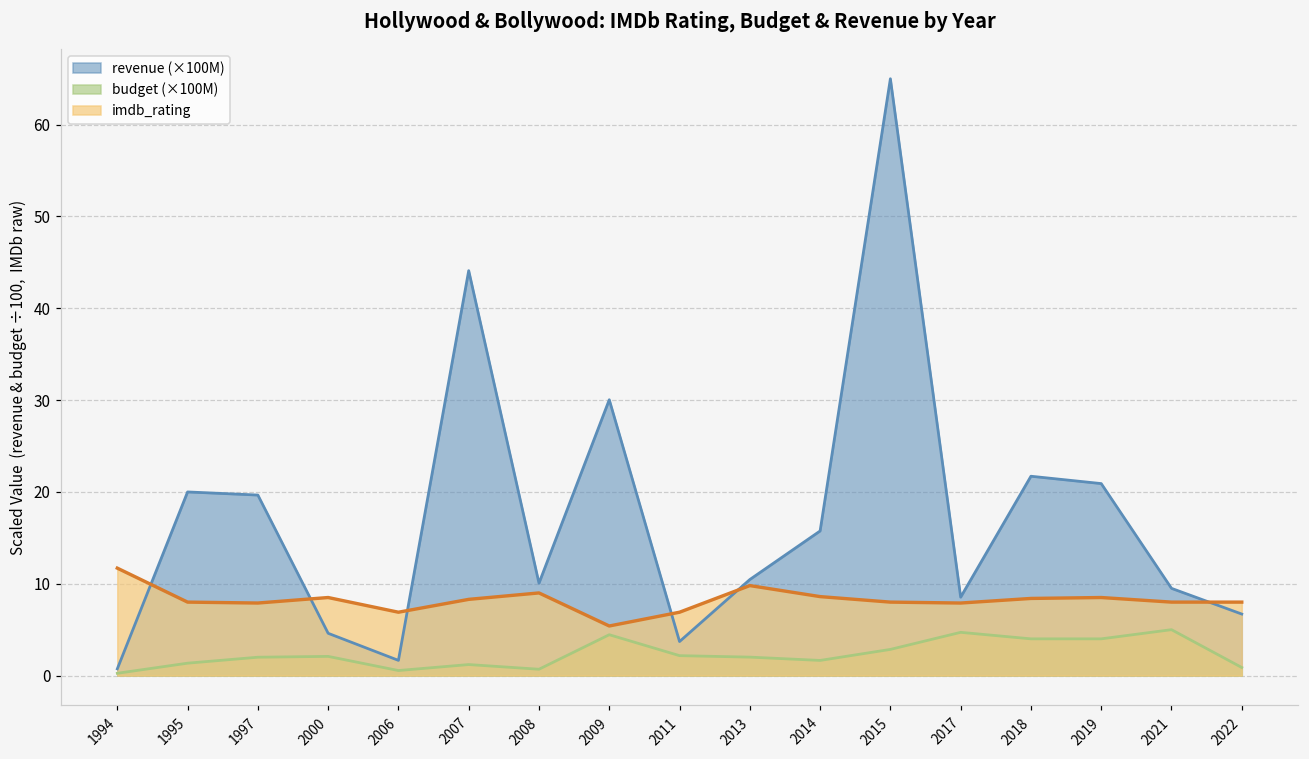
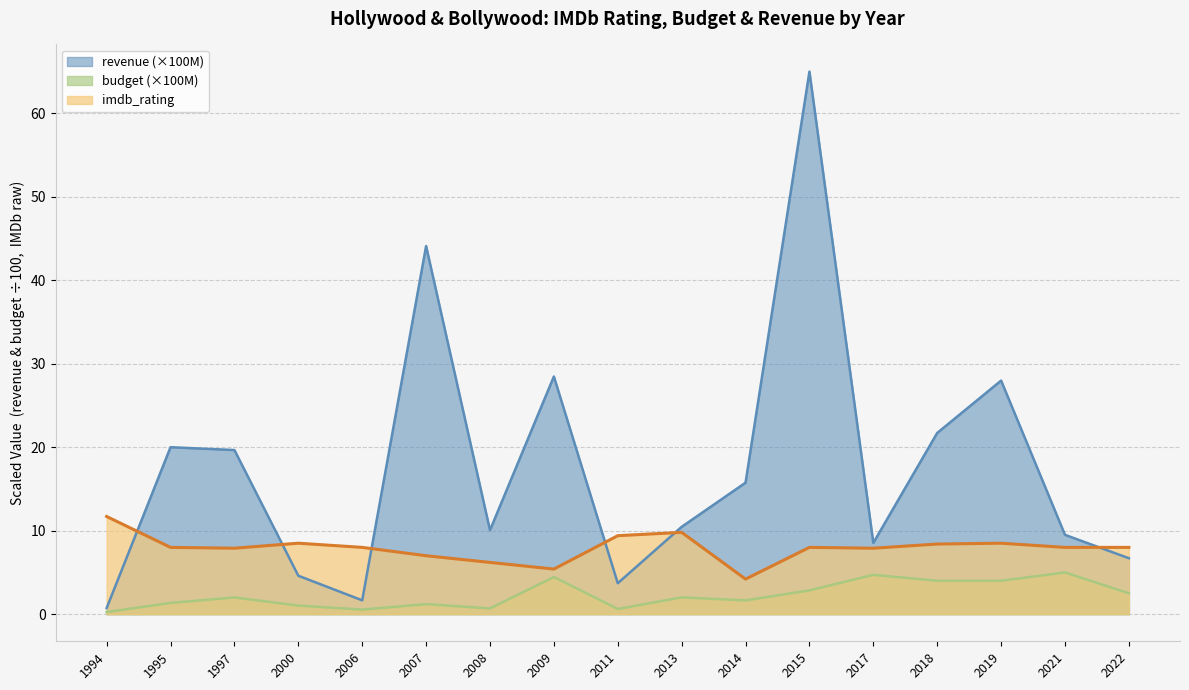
  {
    "revenue (×100M)": {
      "1994": 1,
      "1995": 20,
      "1997": 20,
      "2000": 5,
      "2006": 2,
      "2007": 44,
      "2008": 10,
-     "2009": 30,
+     "2009": 28,
      "2011": 4,
      "2013": 10,
      "2014": 16,
      "2015": 65,
      "2017": 9,
      "2018": 22,
-     "2019": 21,
+     "2019": 28,
      "2021": 10,
      "2022": 7
    },
    "budget (×100M)": {
      "1994": 0,
      "1995": 1,
      "1997": 2,
-     "2000": 2,
+     "2000": 1,
      "2006": 1,
      "2007": 1,
      "2008": 1,
      "2009": 4,
-     "2011": 2,
+     "2011": 1,
      "2013": 2,
      "2014": 2,
      "2015": 3,
      "2017": 5,
      "2018": 4,
      "2019": 4,
      "2021": 5,
-     "2022": 1
+     "2022": 3
    },
    "imdb_rating": {
      "1994": 12,
      "1995": 8,
      "1997": 8,
      "2000": 9,
-     "2006": 7,
-     "2007": 8,
-     "2008": 9,
+     "2006": 8,
+     "2007": 7,
+     "2008": 6,
      "2009": 5,
-     "2011": 7,
+     "2011": 9,
      "2013": 10,
-     "2014": 9,
+     "2014": 4,
      "2015": 8,
      "2017": 8,
      "2018": 8,
      "2019": 9,
      "2021": 8,
      "2022": 8
    }
  }
